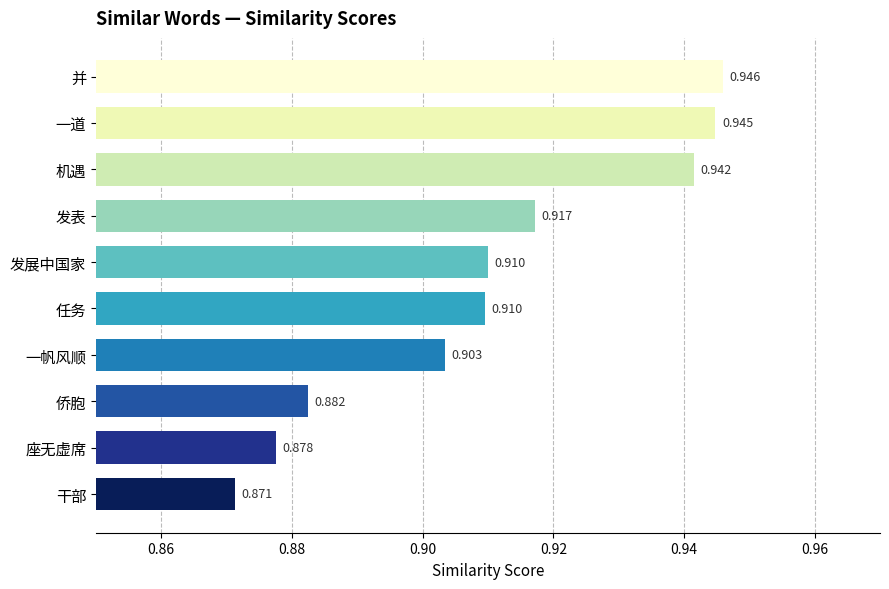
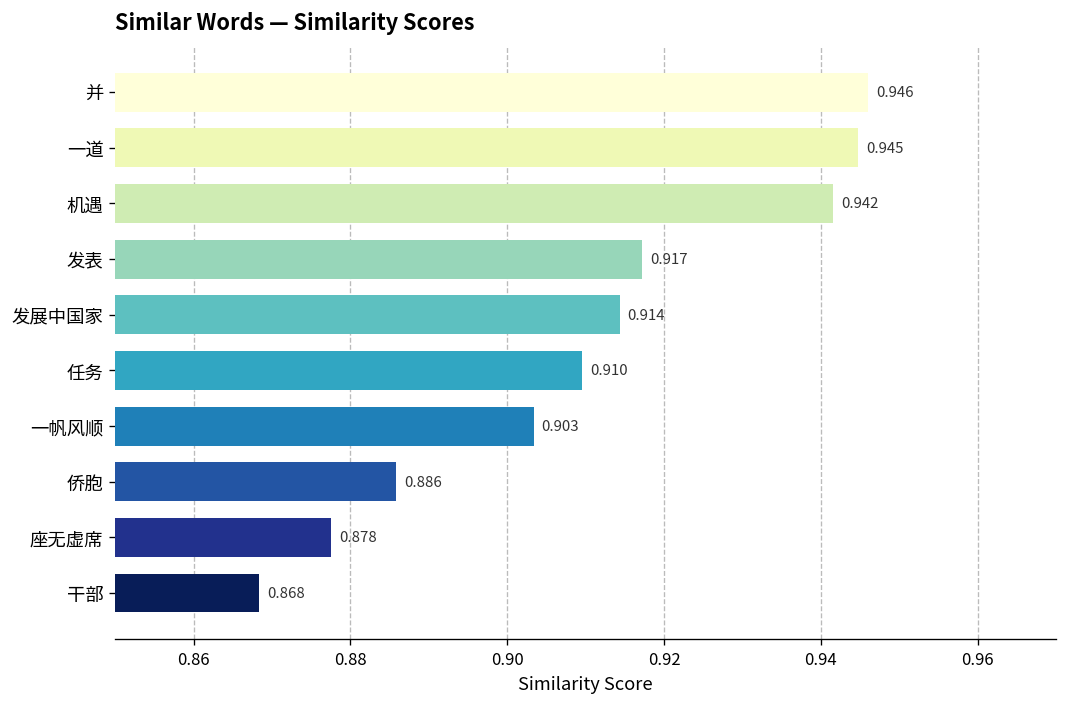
  {
    "并": 0.946,
    "一道": 0.945,
    "机遇": 0.942,
    "发表": 0.917,
-   "发展中国家": 0.910,
+   "发展中国家": 0.914,
    "任务": 0.910,
    "一帆风顺": 0.903,
-   "侨胞": 0.882,
+   "侨胞": 0.886,
    "座无虚席": 0.878,
-   "干部": 0.871
+   "干部": 0.868
  }
